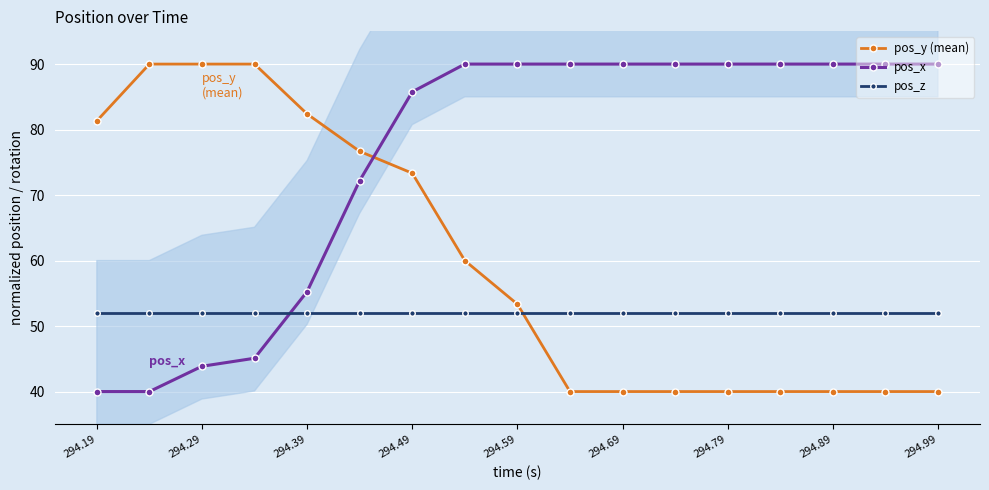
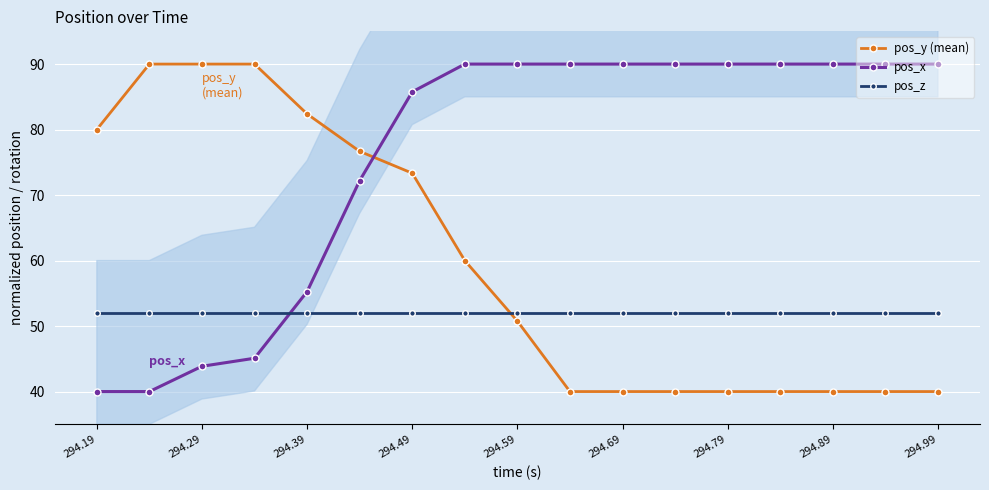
  {
    "pos_y (mean)": {
-     "294.19": 81,
+     "294.19": 80,
      "294.29": 90,
      "294.39": 82,
      "294.49": 73,
-     "294.59": 53,
+     "294.59": 51,
      "294.69": 40,
      "294.79": 40,
      "294.89": 40,
      "294.99": 40
    },
    "pos_x": {
      "294.19": 40,
      "294.29": 44,
      "294.39": 55,
      "294.49": 86,
      "294.59": 90,
      "294.69": 90,
      "294.79": 90,
      "294.89": 90
    },
    "pos_z": {
      "294.19": 52,
      "294.29": 52,
      "294.39": 52,
      "294.49": 52,
      "294.59": 52,
      "294.69": 52,
      "294.79": 52,
      "294.89": 52,
      "294.99": 52
    }
  }
